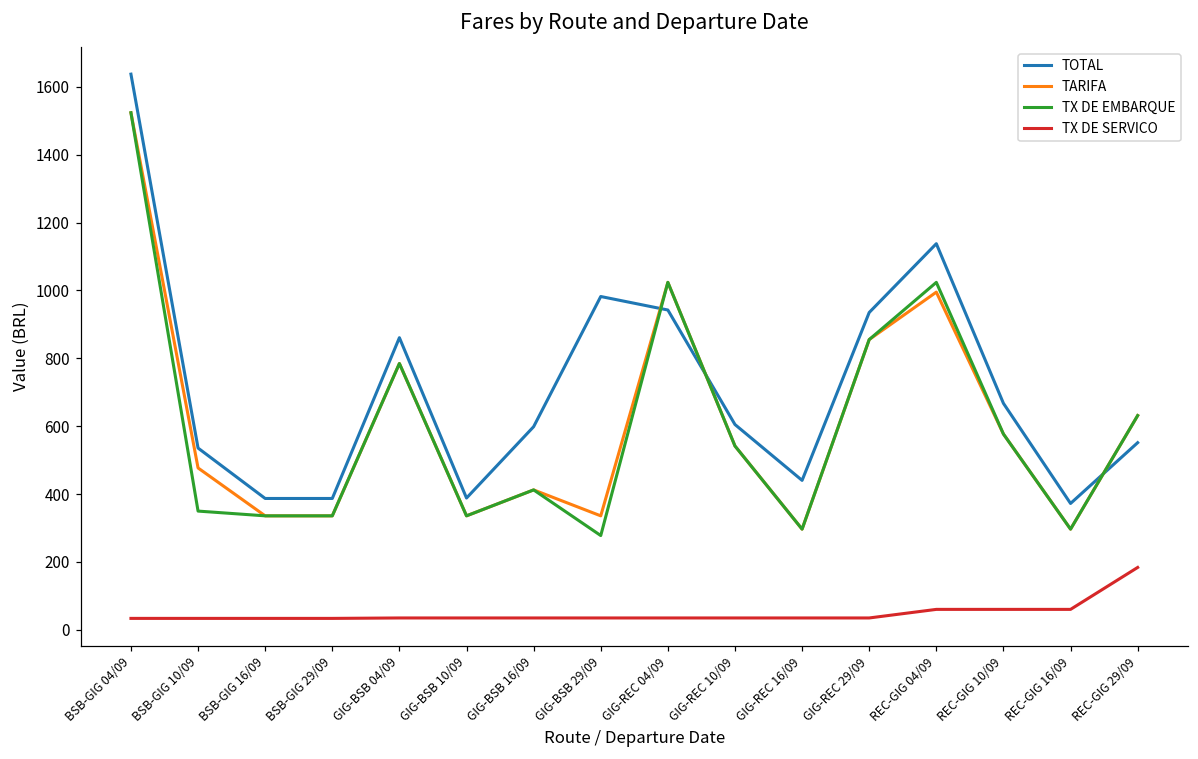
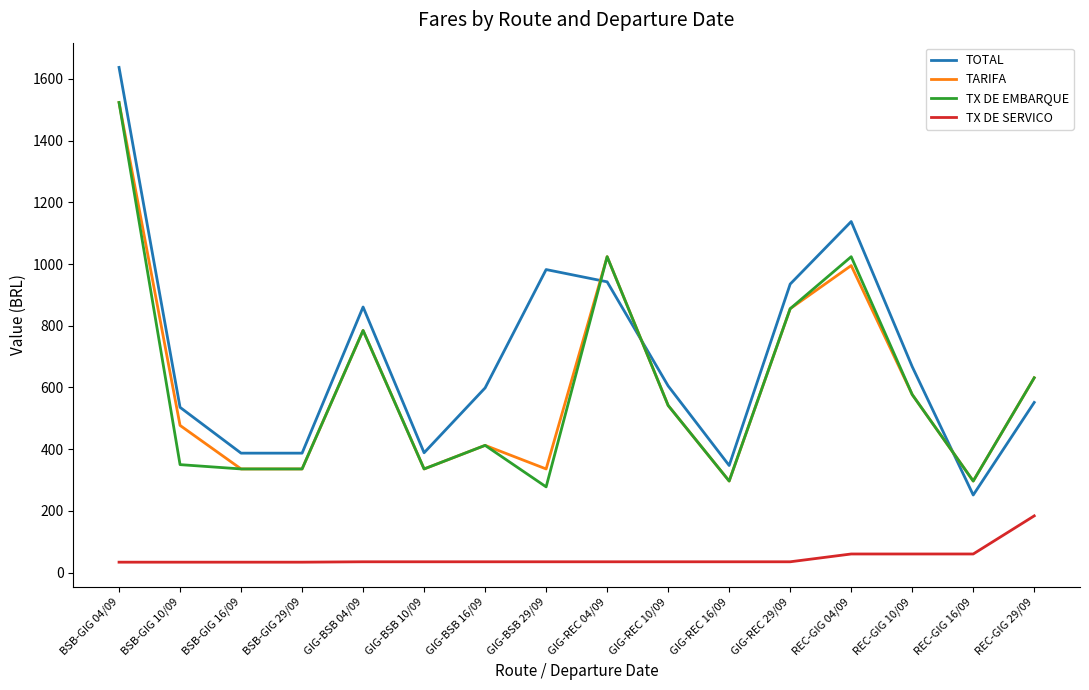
  {
    "TOTAL": {
      "BSB-GIG 04/09": 1640,
      "BSB-GIG 10/09": 540,
      "BSB-GIG 16/09": 390,
      "BSB-GIG 29/09": 390,
      "GIG-BSB 04/09": 860,
      "GIG-BSB 10/09": 390,
      "GIG-BSB 16/09": 600,
      "GIG-BSB 29/09": 980,
      "GIG-REC 04/09": 940,
      "GIG-REC 10/09": 600,
-     "GIG-REC 16/09": 440,
+     "GIG-REC 16/09": 350,
      "GIG-REC 29/09": 930,
      "REC-GIG 04/09": 1140,
      "REC-GIG 10/09": 670,
-     "REC-GIG 16/09": 370,
+     "REC-GIG 16/09": 250,
      "REC-GIG 29/09": 550
    },
    "TARIFA": {
      "BSB-GIG 10/09": 480,
      "GIG-BSB 29/09": 340,
      "REC-GIG 04/09": 990
    },
    "TX DE EMBARQUE": {
      "BSB-GIG 10/09": 350,
      "GIG-BSB 29/09": 280,
      "REC-GIG 04/09": 1020
    },
    "TX DE SERVICO": {
      "BSB-GIG 04/09": 30,
      "BSB-GIG 10/09": 30,
      "BSB-GIG 16/09": 30,
      "BSB-GIG 29/09": 30,
      "GIG-BSB 04/09": 30,
      "GIG-BSB 10/09": 30,
      "GIG-BSB 16/09": 30,
      "GIG-BSB 29/09": 30,
      "GIG-REC 04/09": 30,
      "GIG-REC 10/09": 30,
      "GIG-REC 16/09": 30,
      "GIG-REC 29/09": 30,
      "REC-GIG 04/09": 60,
      "REC-GIG 10/09": 60,
      "REC-GIG 16/09": 60,
      "REC-GIG 29/09": 180
    }
  }
